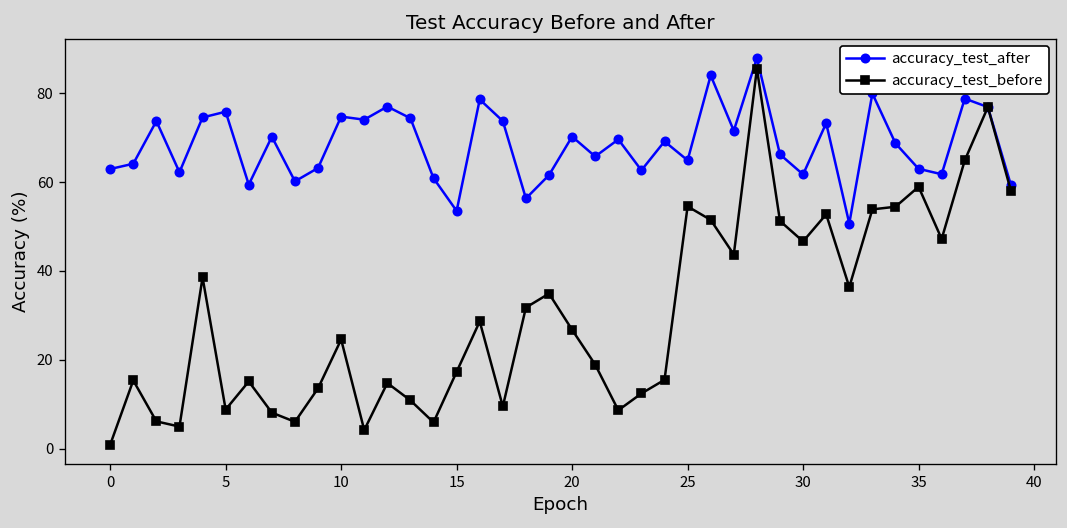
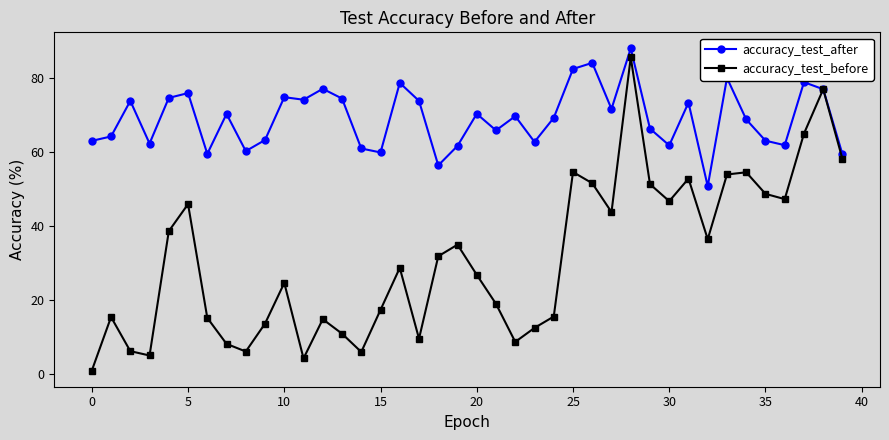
  {
    "accuracy_test_after": {
      "0": 63,
      "5": 76,
      "10": 75,
-     "15": 54,
+     "15": 60,
      "20": 70,
-     "25": 65,
+     "25": 82,
      "30": 62,
      "35": 63
    },
    "accuracy_test_before": {
      "0": 1,
-     "5": 9,
+     "5": 46,
      "10": 25,
      "15": 17,
      "20": 27,
      "25": 55,
      "30": 47,
-     "35": 59
+     "35": 49
    }
  }
